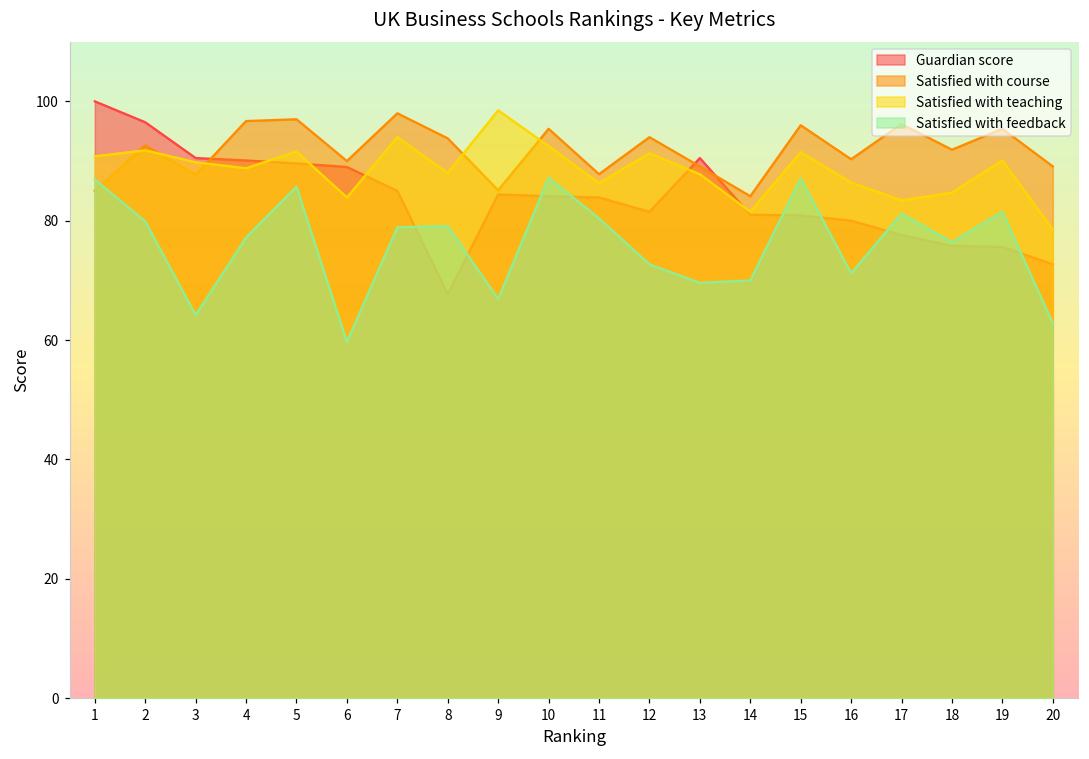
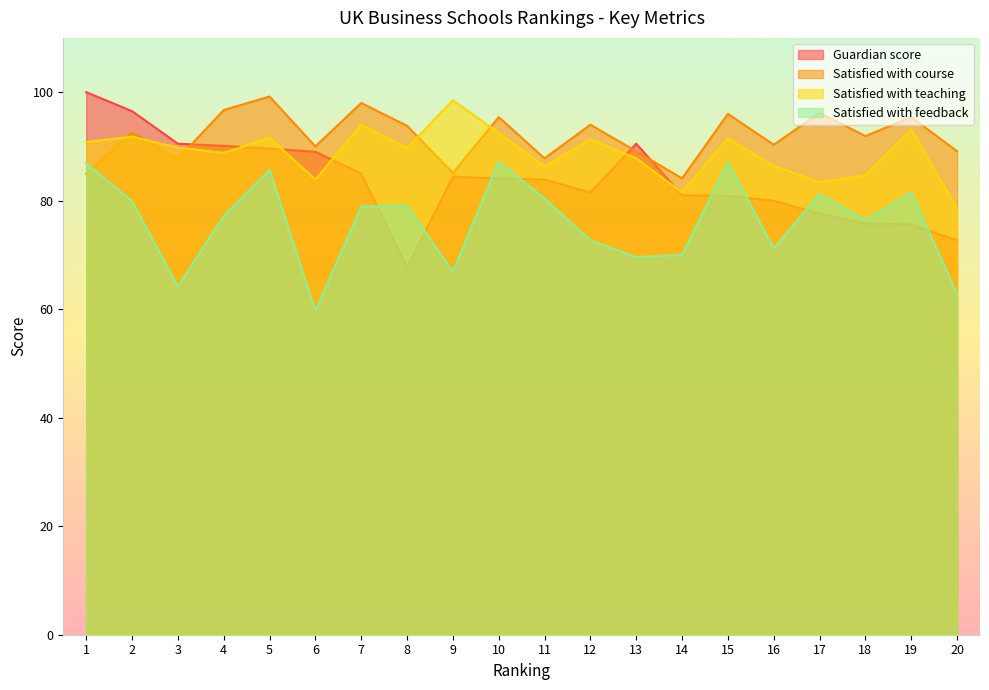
  {
    "Guardian score": {
      "1": 100,
      "2": 97,
      "3": 91,
      "4": 90,
      "5": 90,
      "6": 89,
      "7": 85,
      "8": 68,
      "9": 84,
      "10": 84,
      "11": 84,
      "12": 82,
      "13": 91,
      "14": 81,
      "15": 81,
      "16": 80,
      "17": 78,
      "18": 76,
      "19": 76,
      "20": 73
    },
    "Satisfied with course": {
      "1": 85,
      "2": 93,
      "3": 88,
      "4": 97,
-     "5": 97,
+     "5": 99,
      "6": 90,
      "7": 98,
      "8": 94,
      "9": 85,
      "10": 95,
      "11": 88,
      "12": 94,
      "13": 89,
      "14": 84,
      "15": 96,
      "16": 90,
      "18": 92,
      "20": 89
    },
    "Satisfied with teaching": {
      "1": 91,
      "2": 92,
      "3": 90,
      "4": 89,
      "5": 92,
      "6": 84,
      "7": 94,
-     "8": 88,
+     "8": 90,
      "9": 99,
      "10": 93,
      "11": 86,
      "12": 91,
      "13": 88,
      "14": 82,
      "15": 92,
      "16": 86,
      "17": 83,
      "18": 85,
-     "19": 90,
+     "19": 93,
      "20": 79
    },
    "Satisfied with feedback": {
      "1": 87,
      "2": 80,
      "3": 64,
      "4": 77,
      "5": 86,
      "6": 60,
      "7": 79,
      "8": 79,
      "9": 67,
      "10": 87,
      "11": 80,
      "12": 73,
      "13": 70,
      "14": 70,
      "15": 87,
      "16": 71,
      "17": 81,
      "18": 76,
      "19": 82,
      "20": 63
    }
  }
